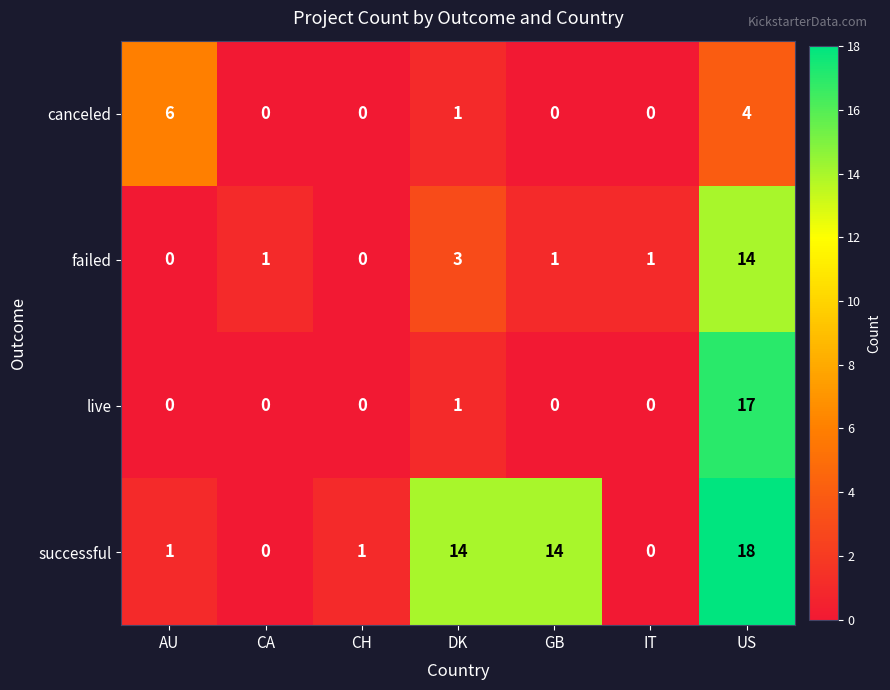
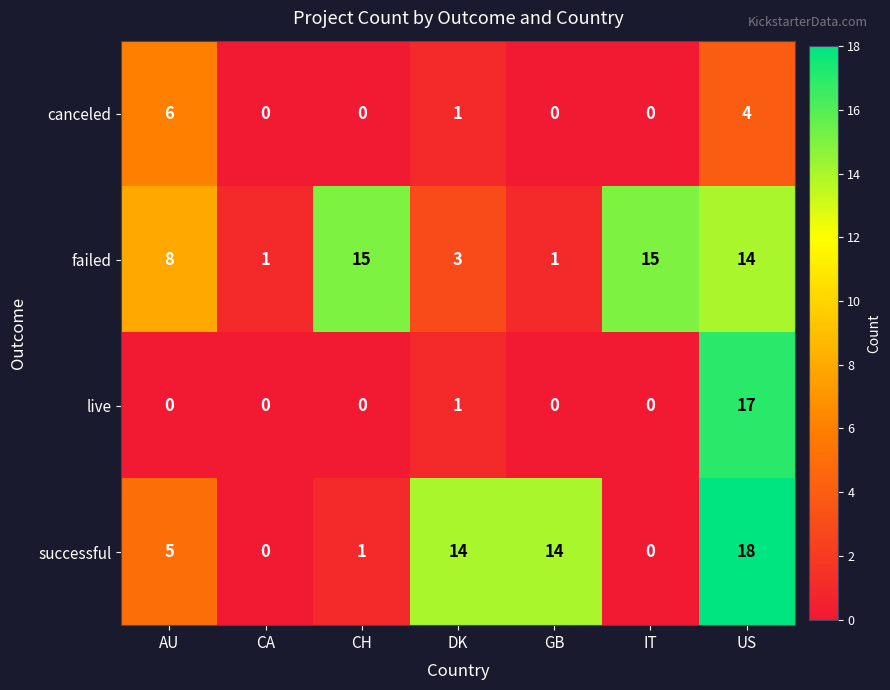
  {
    "canceled": {
      "AU": 6,
      "CA": 0,
      "CH": 0,
      "DK": 1,
      "GB": 0,
      "IT": 0,
      "US": 4
    },
    "failed": {
-     "AU": 0,
+     "AU": 8,
      "CA": 1,
-     "CH": 0,
+     "CH": 15,
      "DK": 3,
      "GB": 1,
-     "IT": 1,
+     "IT": 15,
      "US": 14
    },
    "live": {
      "AU": 0,
      "CA": 0,
      "CH": 0,
      "DK": 1,
      "GB": 0,
      "IT": 0,
      "US": 17
    },
    "successful": {
-     "AU": 1,
+     "AU": 5,
      "CA": 0,
      "CH": 1,
      "DK": 14,
      "GB": 14,
      "IT": 0,
      "US": 18
    }
  }
